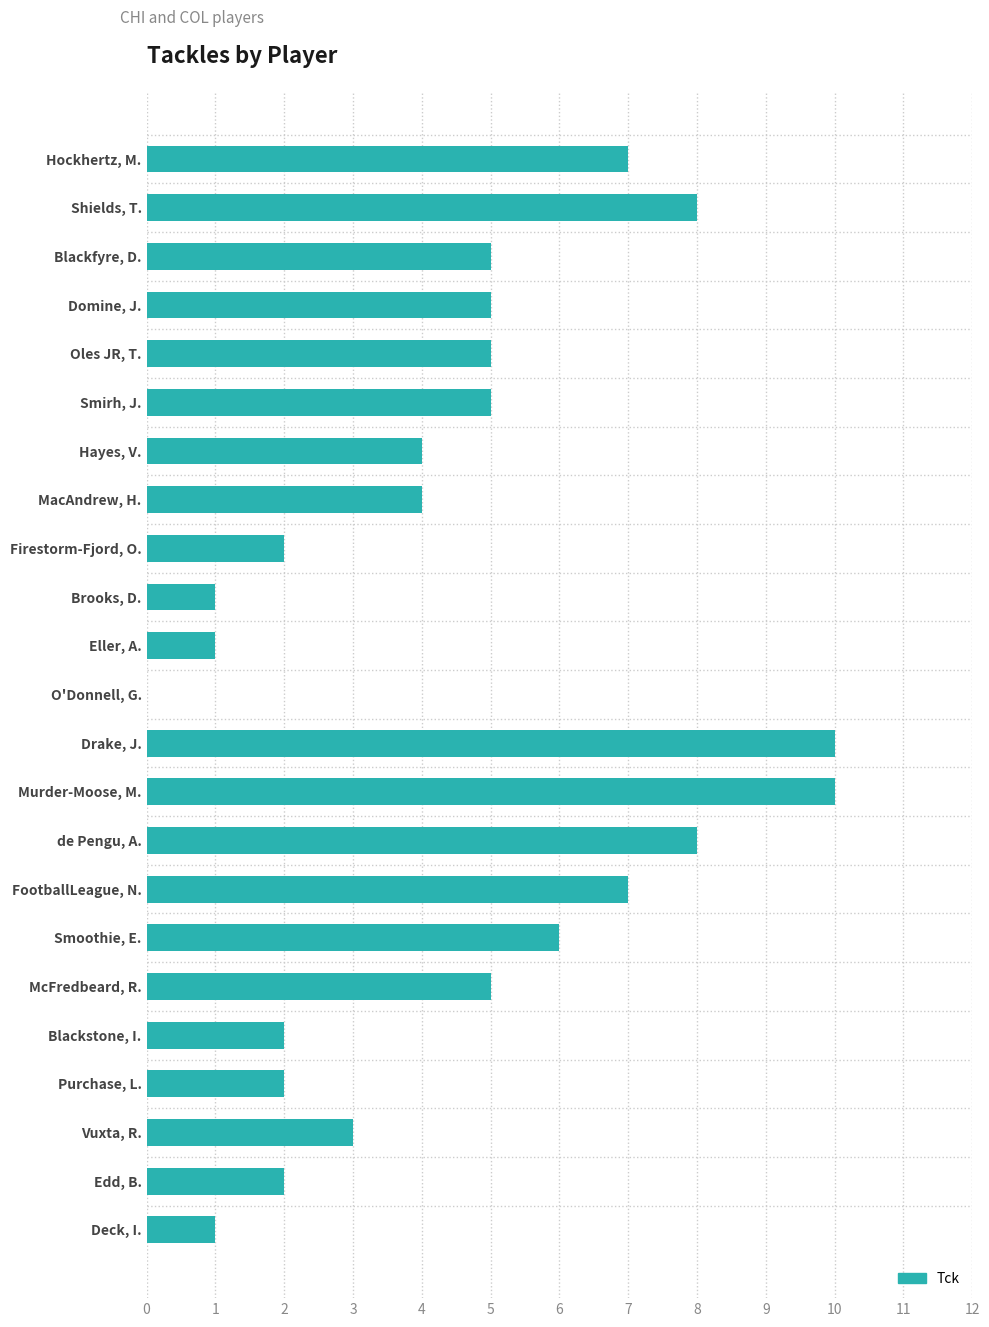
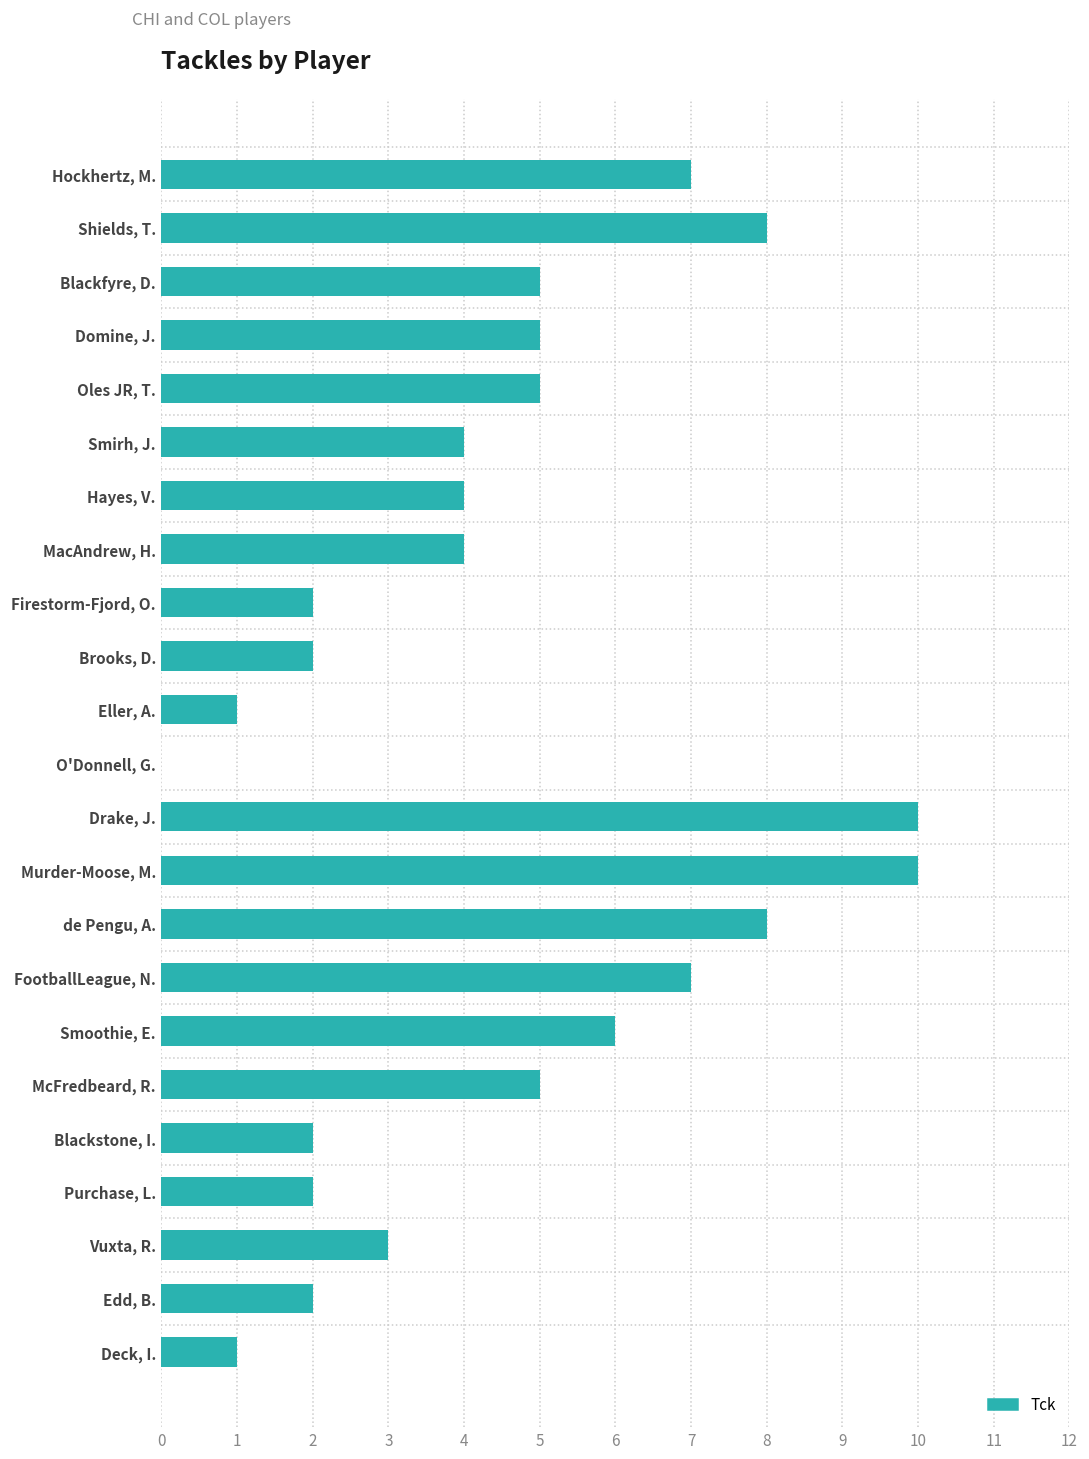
  {
    "Hockhertz, M.": 7,
    "Shields, T.": 8,
    "Blackfyre, D.": 5,
    "Domine, J.": 5,
    "Oles JR, T.": 5,
-   "Smirh, J.": 5,
+   "Smirh, J.": 4,
    "Hayes, V.": 4,
    "MacAndrew, H.": 4,
    "Firestorm-Fjord, O.": 2,
-   "Brooks, D.": 1,
+   "Brooks, D.": 2,
    "Eller, A.": 1,
    "O'Donnell, G.": 0,
    "Drake, J.": 10,
    "Murder-Moose, M.": 10,
    "de Pengu, A.": 8,
    "FootballLeague, N.": 7,
    "Smoothie, E.": 6,
    "McFredbeard, R.": 5,
    "Blackstone, I.": 2,
    "Purchase, L.": 2,
    "Vuxta, R.": 3,
    "Edd, B.": 2,
    "Deck, I.": 1
  }
